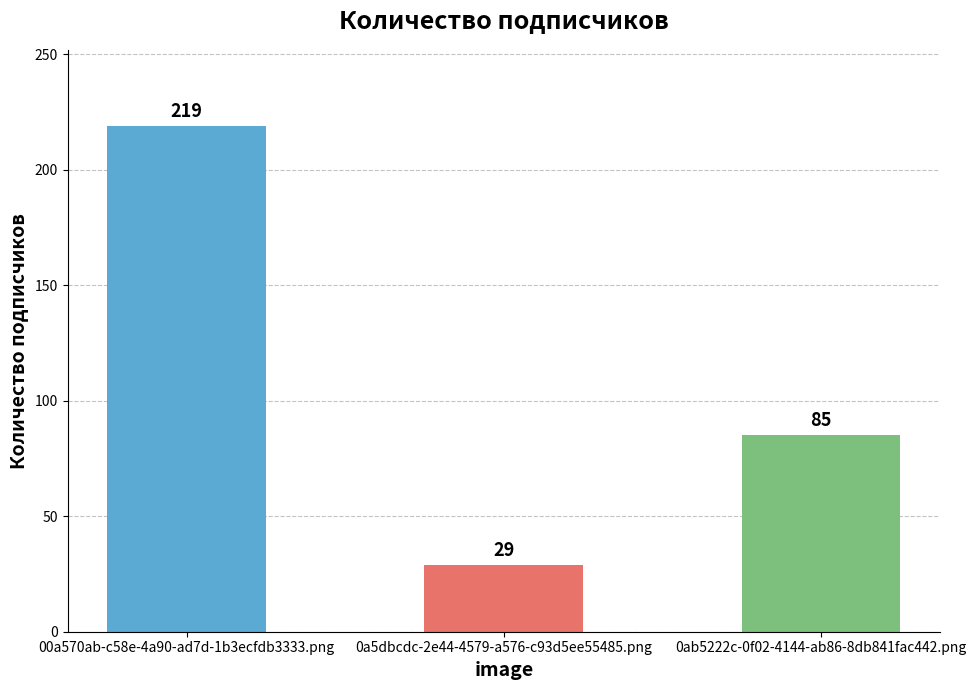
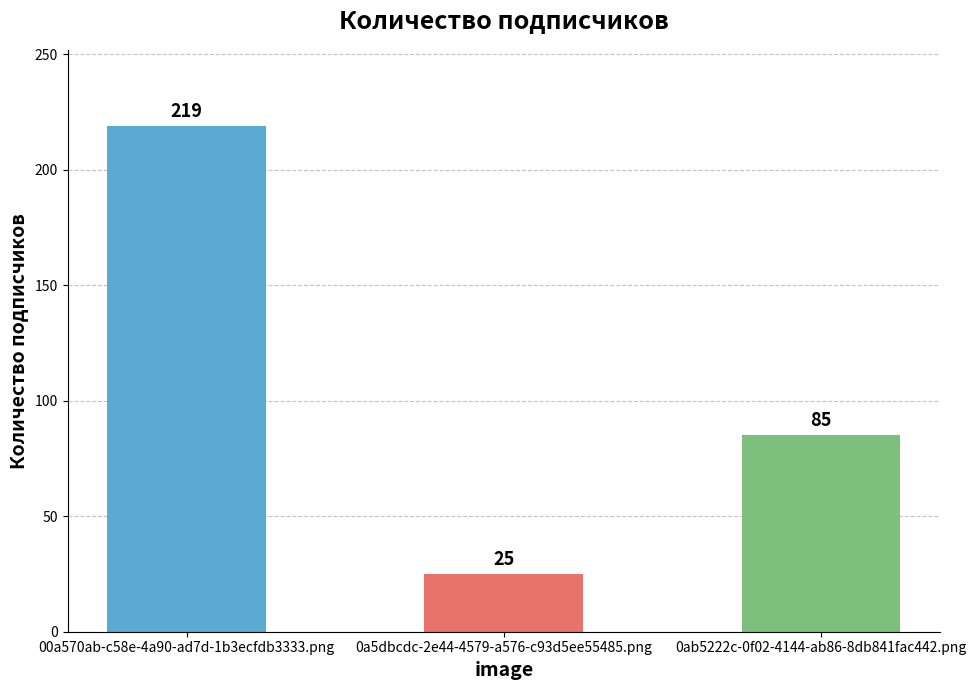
  {
    "00a570ab-c58e-4a90-ad7d-1b3ecfdb3333.png": 219,
-   "0a5dbcdc-2e44-4579-a576-c93d5ee55485.png": 29,
+   "0a5dbcdc-2e44-4579-a576-c93d5ee55485.png": 25,
    "0ab5222c-0f02-4144-ab86-8db841fac442.png": 85
  }
